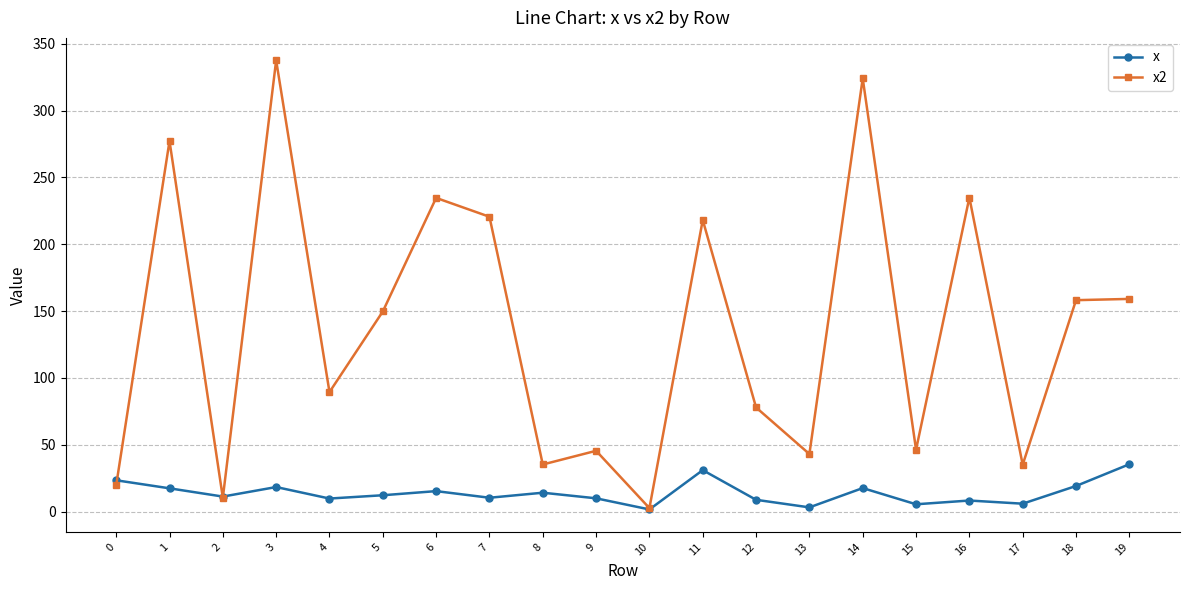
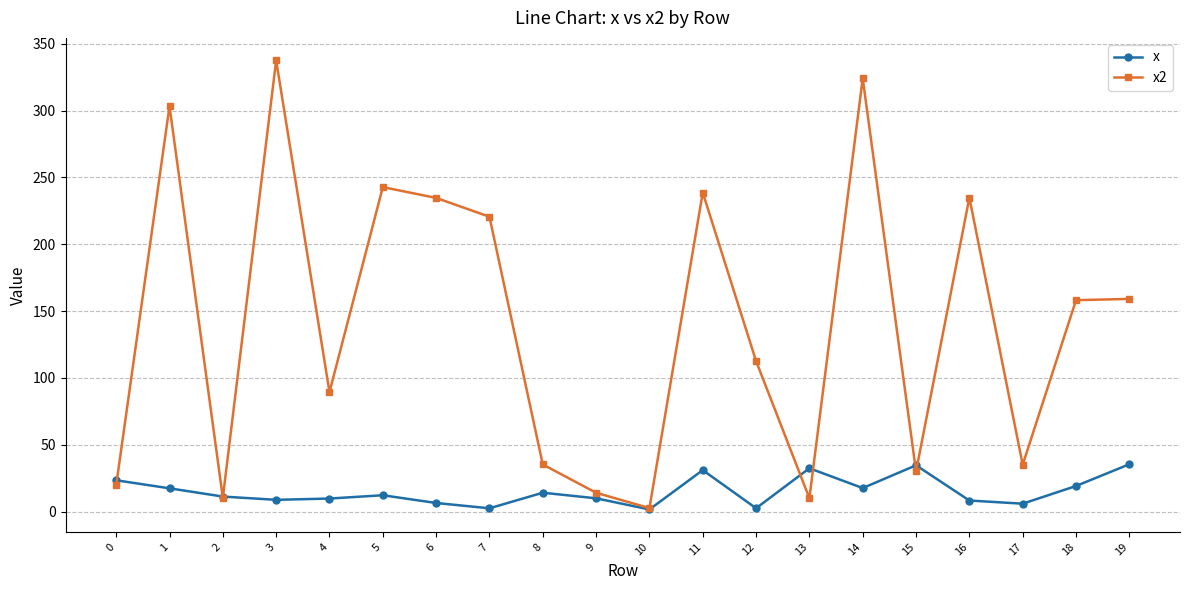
  {
    "x": {
      "0": 23,
      "1": 17,
-     "3": 18,
+     "3": 9,
      "4": 10,
      "5": 12,
-     "6": 15,
-     "7": 10,
+     "6": 6,
+     "7": 2,
      "8": 14,
      "9": 10,
      "11": 31,
-     "12": 9,
-     "13": 3,
+     "12": 3,
+     "13": 32,
      "14": 18,
-     "15": 5,
+     "15": 35,
      "16": 8,
      "17": 6,
      "18": 19,
      "19": 35
    },
    "x2": {
      "0": 20,
-     "1": 277,
+     "1": 303,
      "3": 338,
      "4": 89,
-     "5": 150,
+     "5": 243,
      "6": 235,
      "7": 221,
      "8": 35,
-     "9": 45,
-     "11": 218,
-     "12": 78,
-     "13": 43,
+     "9": 14,
+     "11": 239,
+     "12": 113,
+     "13": 10,
      "14": 324,
-     "15": 46,
+     "15": 30,
      "16": 235,
      "17": 35,
      "18": 158,
      "19": 159
    }
  }
